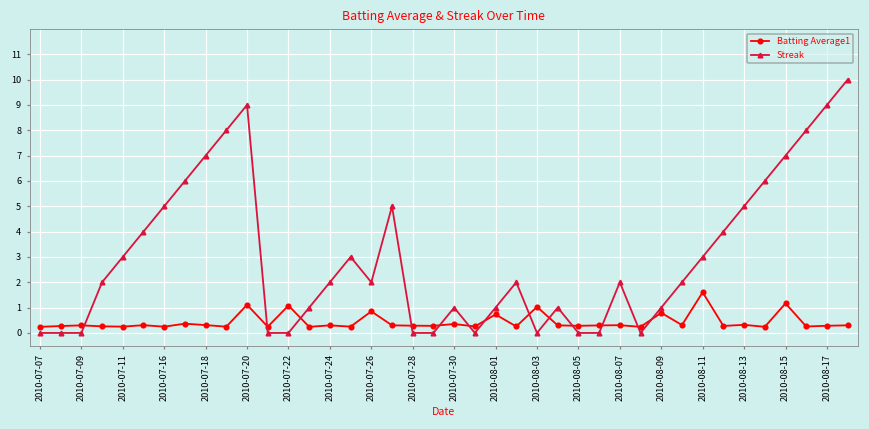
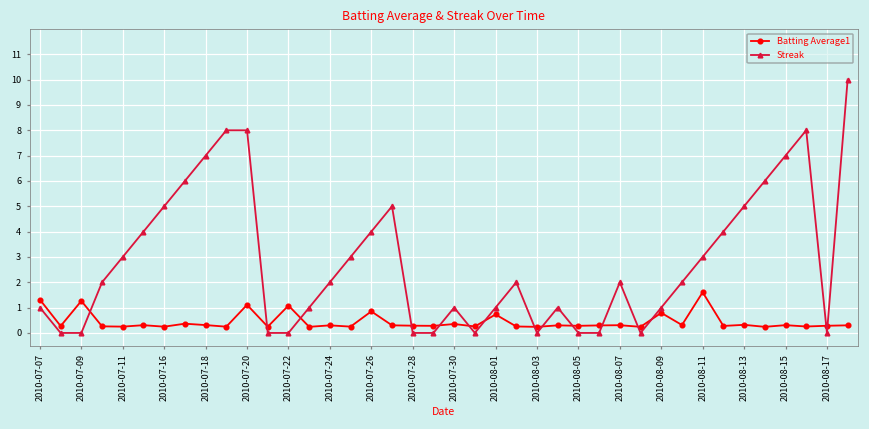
  {
    "Batting Average1": {
-     "2010-07-07": 0.2,
-     "2010-07-09": 0.3,
+     "2010-07-07": 1.3,
+     "2010-07-09": 1.3,
      "2010-07-11": 0.2,
      "2010-07-16": 0.2,
      "2010-07-18": 0.3,
      "2010-07-20": 1.1,
      "2010-07-22": 1.1,
      "2010-07-24": 0.3,
      "2010-07-26": 0.9,
      "2010-07-28": 0.3,
      "2010-07-30": 0.4,
      "2010-08-01": 0.7,
-     "2010-08-03": 1.0,
+     "2010-08-03": 0.2,
      "2010-08-05": 0.3,
      "2010-08-07": 0.3,
      "2010-08-09": 0.8,
      "2010-08-11": 1.6,
      "2010-08-13": 0.3,
-     "2010-08-15": 1.2,
+     "2010-08-15": 0.3,
      "2010-08-17": 0.3
    },
    "Streak": {
-     "2010-07-07": 0,
+     "2010-07-07": 1,
      "2010-07-09": 0,
      "2010-07-11": 3,
      "2010-07-16": 5,
      "2010-07-18": 7,
-     "2010-07-20": 9,
+     "2010-07-20": 8,
      "2010-07-22": 0,
      "2010-07-24": 2,
-     "2010-07-26": 2,
+     "2010-07-26": 4,
      "2010-07-28": 0,
      "2010-07-30": 1,
      "2010-08-01": 1,
      "2010-08-03": 0,
      "2010-08-05": 0,
      "2010-08-07": 2,
      "2010-08-09": 1,
      "2010-08-11": 3,
      "2010-08-13": 5,
      "2010-08-15": 7,
-     "2010-08-17": 9
+     "2010-08-17": 0
    }
  }
